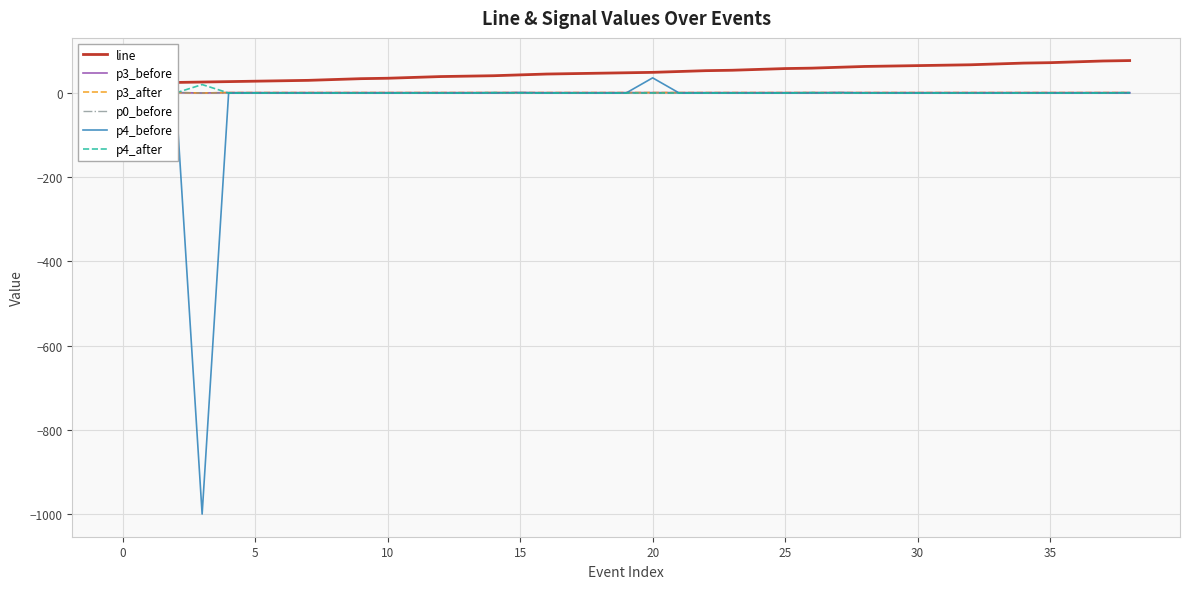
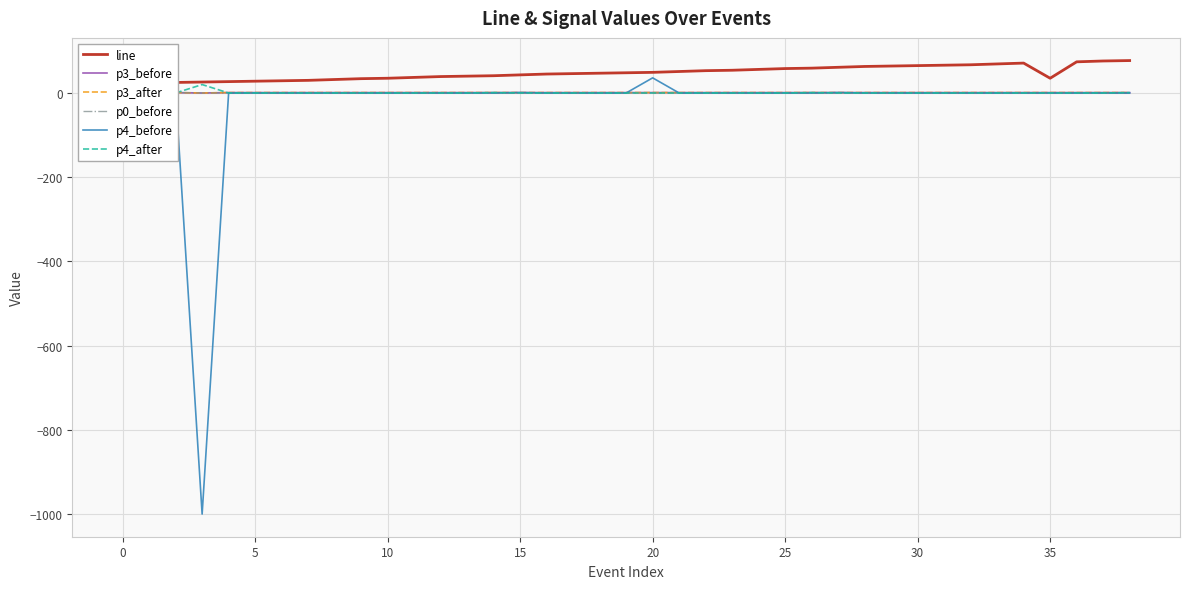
  {
    "line": {
      "5": 30,
      "10": 40,
      "15": 40,
      "20": 50,
      "25": 60,
      "30": 70,
-     "35": 70
+     "35": 40
    },
    "p4_before": {
      "20": 40
    }
  }
